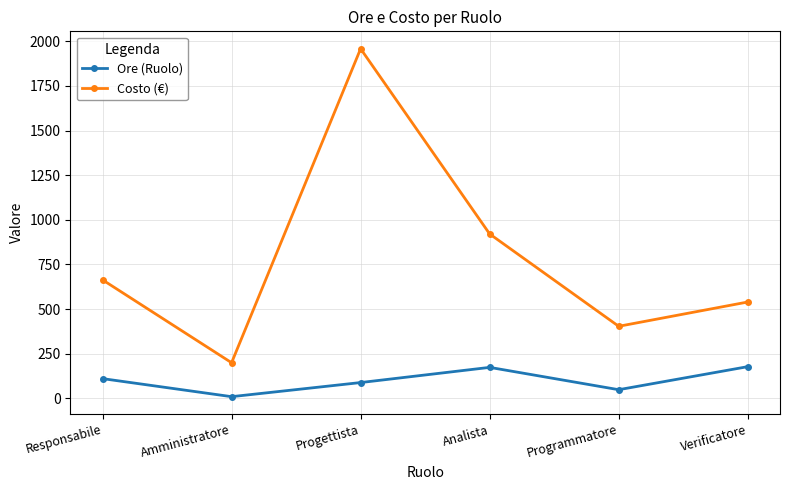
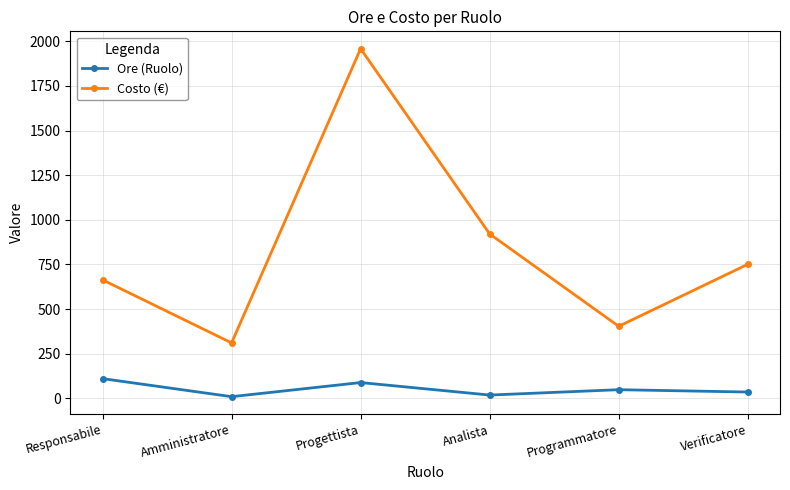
  {
    "Ore (Ruolo)": {
      "Responsabile": 110,
      "Amministratore": 10,
      "Progettista": 90,
-     "Analista": 170,
+     "Analista": 20,
      "Programmatore": 50,
-     "Verificatore": 180
+     "Verificatore": 40
    },
    "Costo (€)": {
      "Responsabile": 660,
-     "Amministratore": 200,
+     "Amministratore": 310,
      "Progettista": 1960,
      "Analista": 920,
      "Programmatore": 400,
-     "Verificatore": 540
+     "Verificatore": 750
    }
  }
